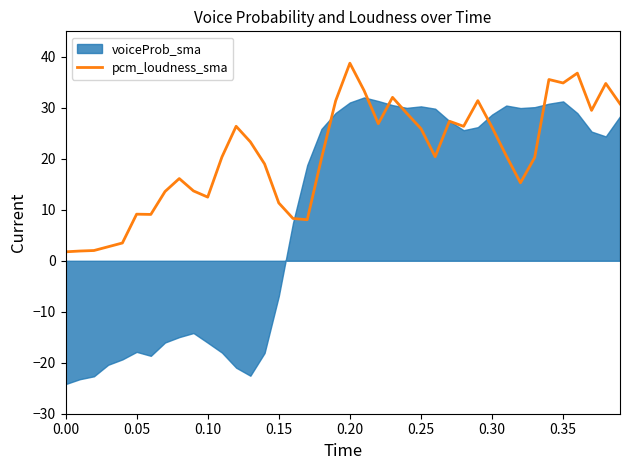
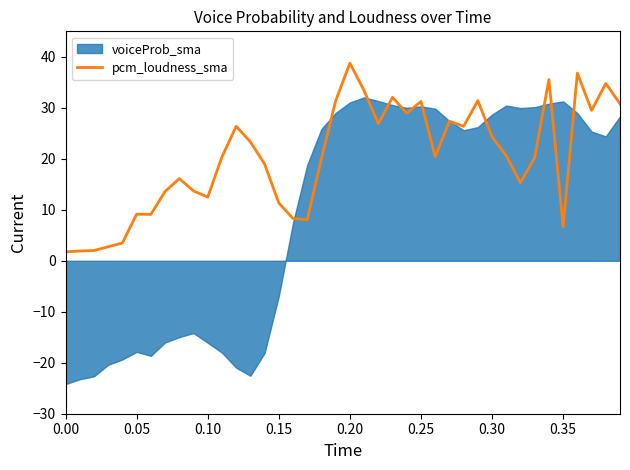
  {
    "pcm_loudness_sma": {
      "0.00": 2,
      "0.05": 9,
      "0.10": 12,
      "0.15": 11,
      "0.20": 39,
-     "0.25": 26,
-     "0.30": 26,
-     "0.35": 35
+     "0.25": 31,
+     "0.30": 24,
+     "0.35": 7
    }
  }
